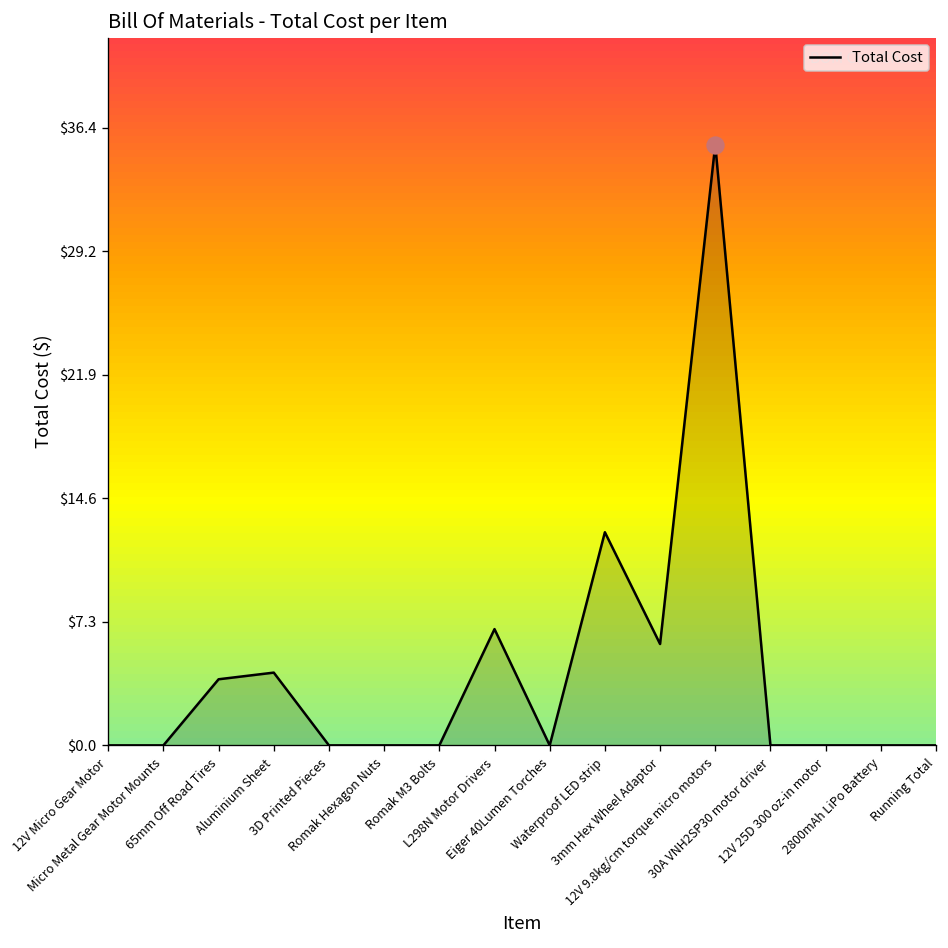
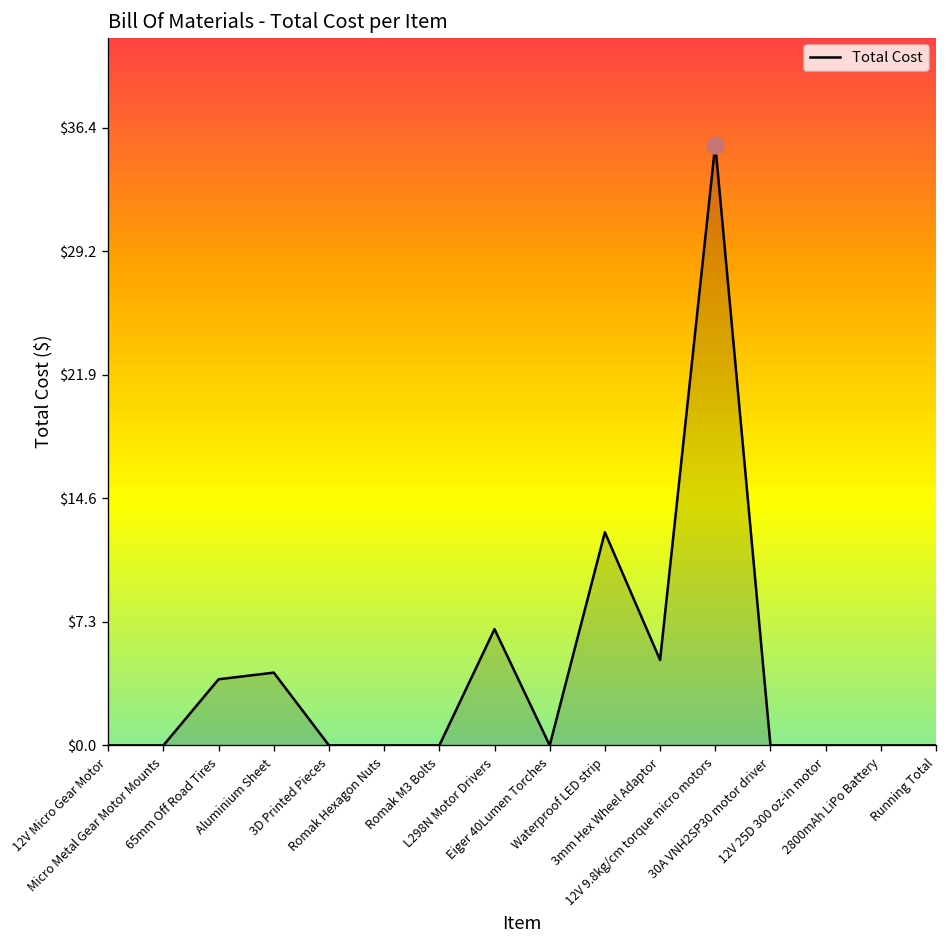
  {
    "Total Cost": {
      "12V Micro Gear Motor": "$0.0",
      "Micro Metal Gear Motor Mounts": "$0.0",
      "65mm Off Road Tires": "$3.9",
      "Aluminium Sheet": "$4.3",
      "3D Printed Pieces": "$0.0",
      "Romak Hexagon Nuts": "$0.0",
      "Romak M3 Bolts": "$0.0",
      "L298N Motor Drivers": "$6.9",
      "Eiger 40Lumen Torches": "$0.0",
      "Waterproof LED strip": "$12.6",
-     "3mm Hex Wheel Adaptor": "$6.0",
+     "3mm Hex Wheel Adaptor": "$5.0",
      "30A VNH2SP30 motor driver": "$0.0",
      "12V 25D 300 oz-in motor": "$0.0",
      "2800mAh LiPo Battery": "$0.0",
      "Running Total": "$0.0"
    }
  }
